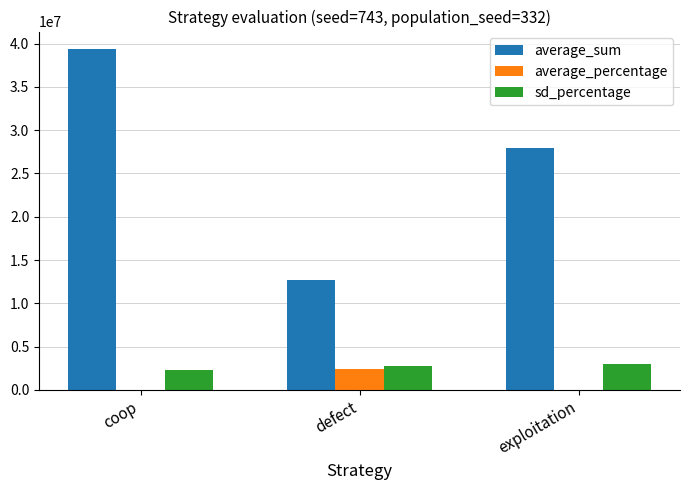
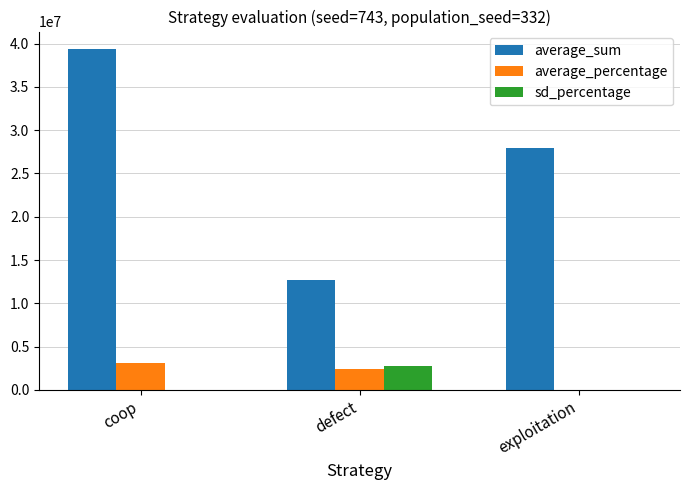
  {
    "average_sum": {
      "coop": 39000000,
      "defect": 13000000,
      "exploitation": 28000000
    },
    "average_percentage": {
-     "coop": 0,
+     "coop": 3000000,
      "defect": 2000000
    },
    "sd_percentage": {
-     "coop": 2000000,
+     "coop": 0,
      "defect": 3000000,
-     "exploitation": 3000000
+     "exploitation": 0
    }
  }
